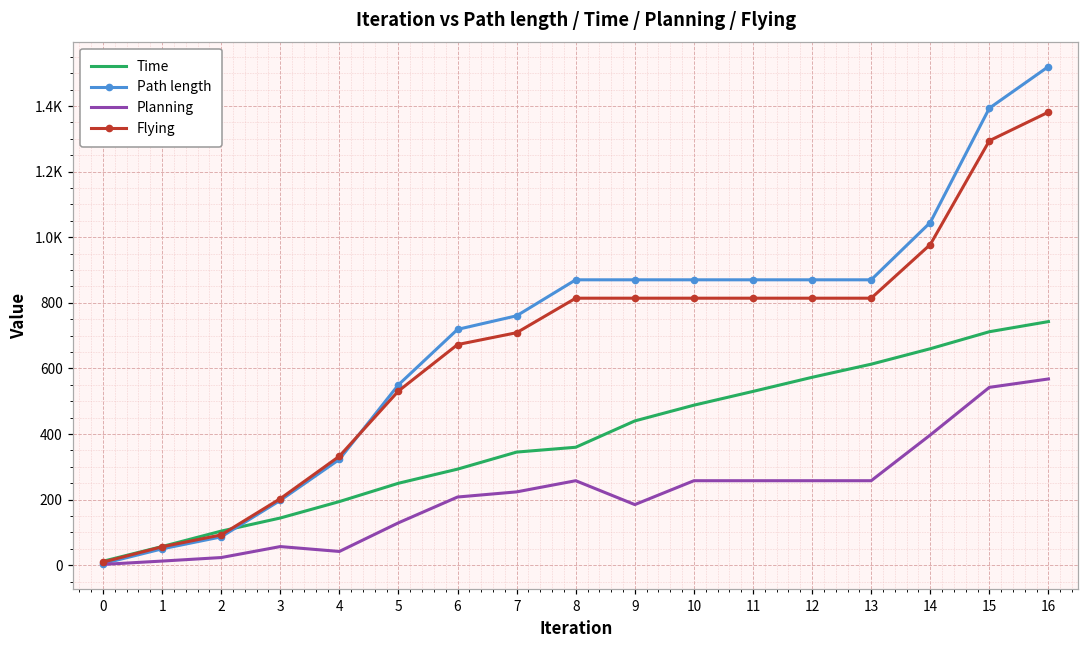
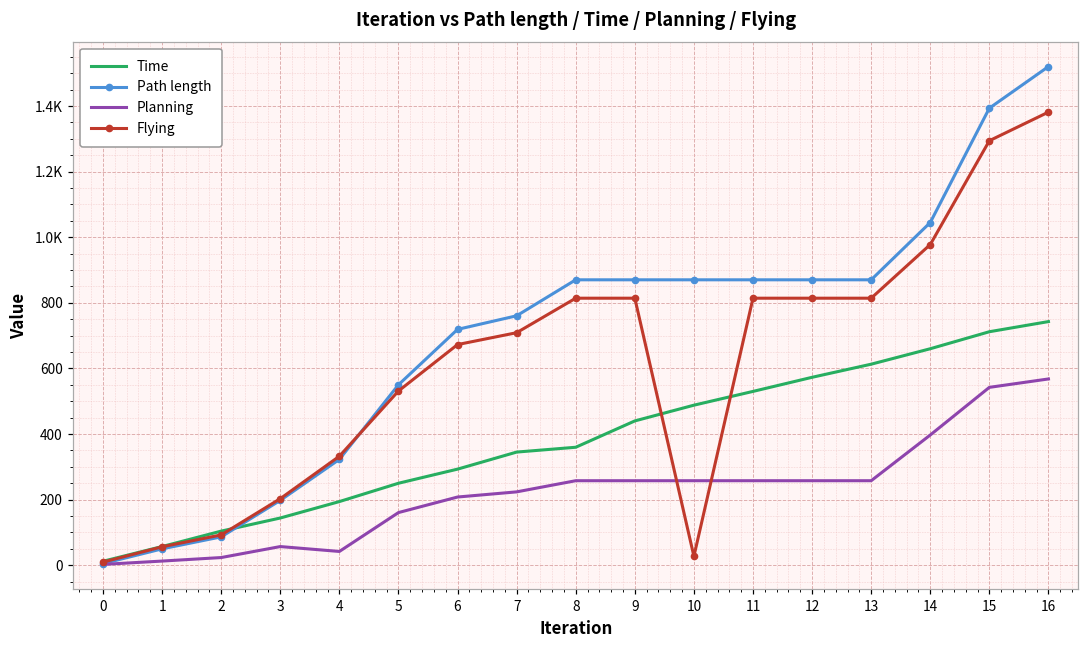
  {
    "Time": {
      "2": 100,
      "3": 140,
      "4": 190,
      "5": 250,
      "6": 290,
      "7": 340,
      "8": 360,
      "9": 440,
      "10": 490,
      "11": 530,
      "12": 570,
      "13": 610,
      "14": 660,
      "15": 710,
      "16": 740
    },
    "Path length": {
      "4": 320,
      "5": 550,
      "6": 720,
      "7": 760,
      "8": 870,
      "9": 870,
      "10": 870,
      "11": 870,
      "12": 870,
      "13": 870,
      "14": 1040,
      "15": 1390,
      "16": 1520
    },
    "Planning": {
      "1": 10,
      "2": 20,
      "3": 60,
      "4": 40,
-     "5": 130,
+     "5": 160,
      "6": 210,
      "7": 220,
      "8": 260,
-     "9": 180,
+     "9": 260,
      "10": 260,
      "11": 260,
      "12": 260,
      "13": 260,
      "14": 400,
      "15": 540,
      "16": 570
    },
    "Flying": {
      "4": 330,
      "5": 530,
      "6": 670,
      "7": 710,
      "8": 810,
      "9": 810,
-     "10": 810,
+     "10": 30,
      "11": 810,
      "12": 810,
      "13": 810,
      "14": 980,
      "15": 1290,
      "16": 1380
    }
  }
